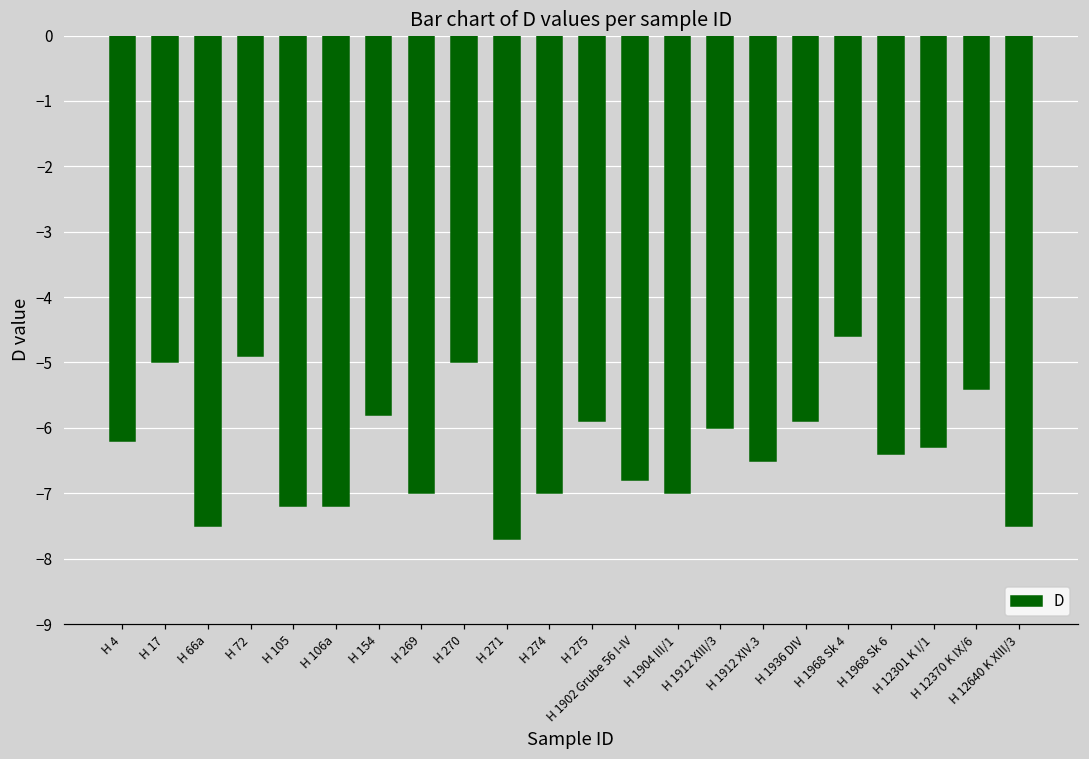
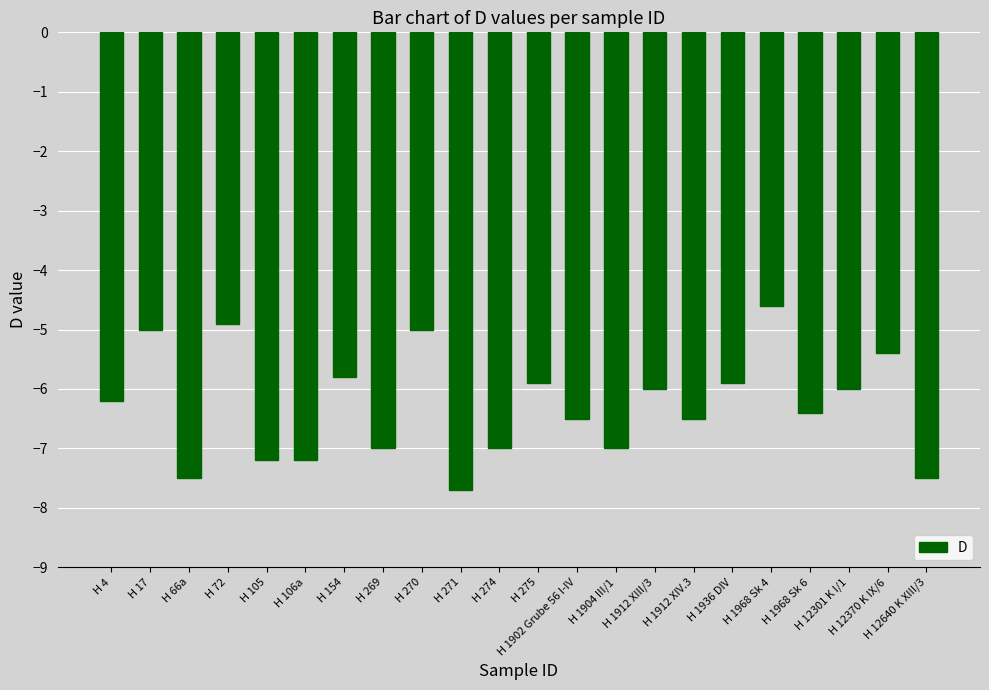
  {
    "H 4": -6.2,
    "H 17": -5.0,
    "H 66a": -7.5,
    "H 72": -4.9,
    "H 105": -7.2,
    "H 106a": -7.2,
    "H 154": -5.8,
    "H 269": -7.0,
    "H 270": -5.0,
    "H 271": -7.7,
    "H 274": -7.0,
    "H 275": -5.9,
-   "H 1902 Grube 56 I-IV": -6.8,
+   "H 1902 Grube 56 I-IV": -6.5,
    "H 1904 III/1": -7.0,
    "H 1912 XIII/3": -6.0,
    "H 1912 XIV.3": -6.5,
    "H 1936 DIV": -5.9,
    "H 1968 Sk 4": -4.6,
    "H 1968 Sk 6": -6.4,
-   "H 12301 K I/1": -6.3,
+   "H 12301 K I/1": -6.0,
    "H 12370 K IX/6": -5.4,
    "H 12640 K XIII/3": -7.5
  }
